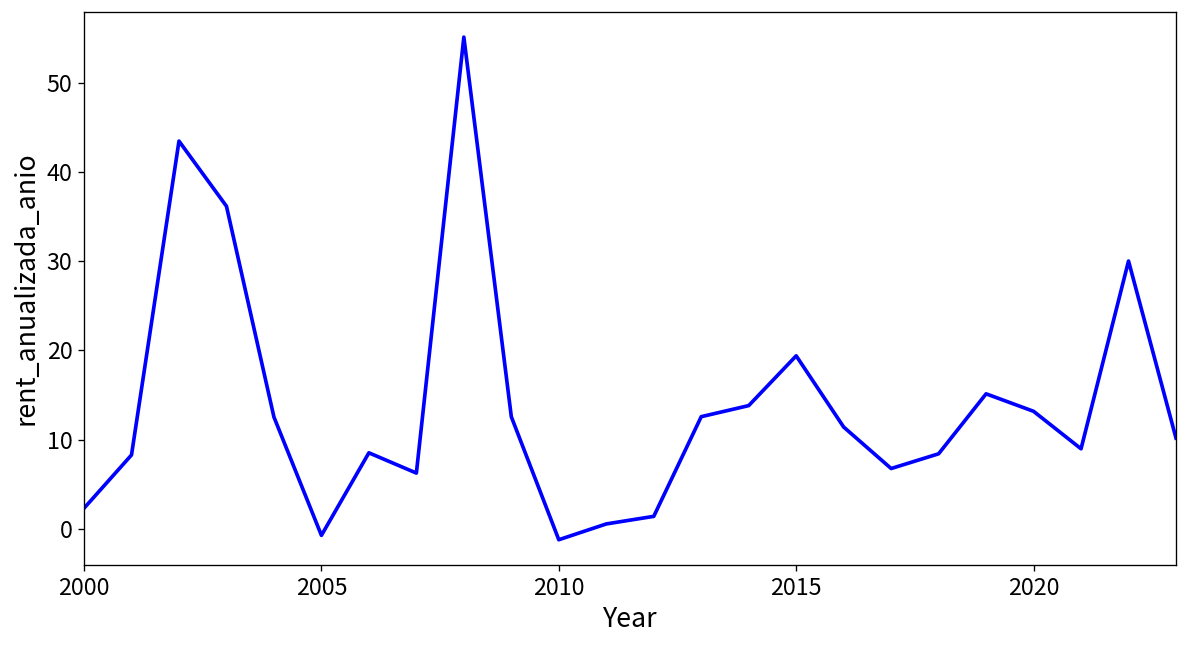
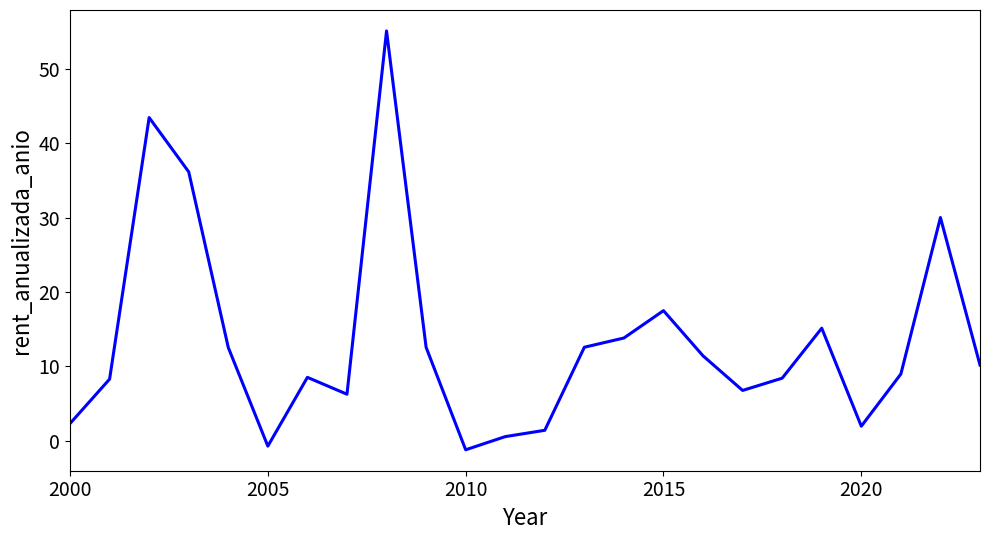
  {
    "2000": 2,
    "2005": -1,
    "2010": -1,
-   "2015": 19,
-   "2020": 13
+   "2015": 17,
+   "2020": 2
  }
